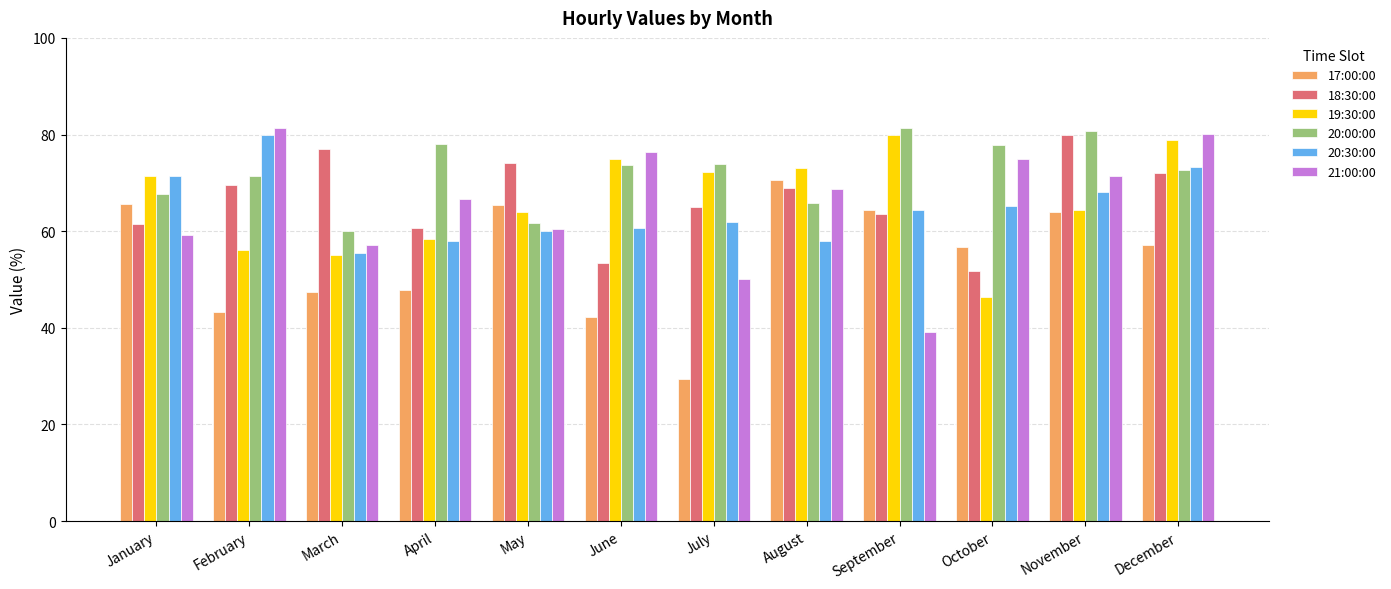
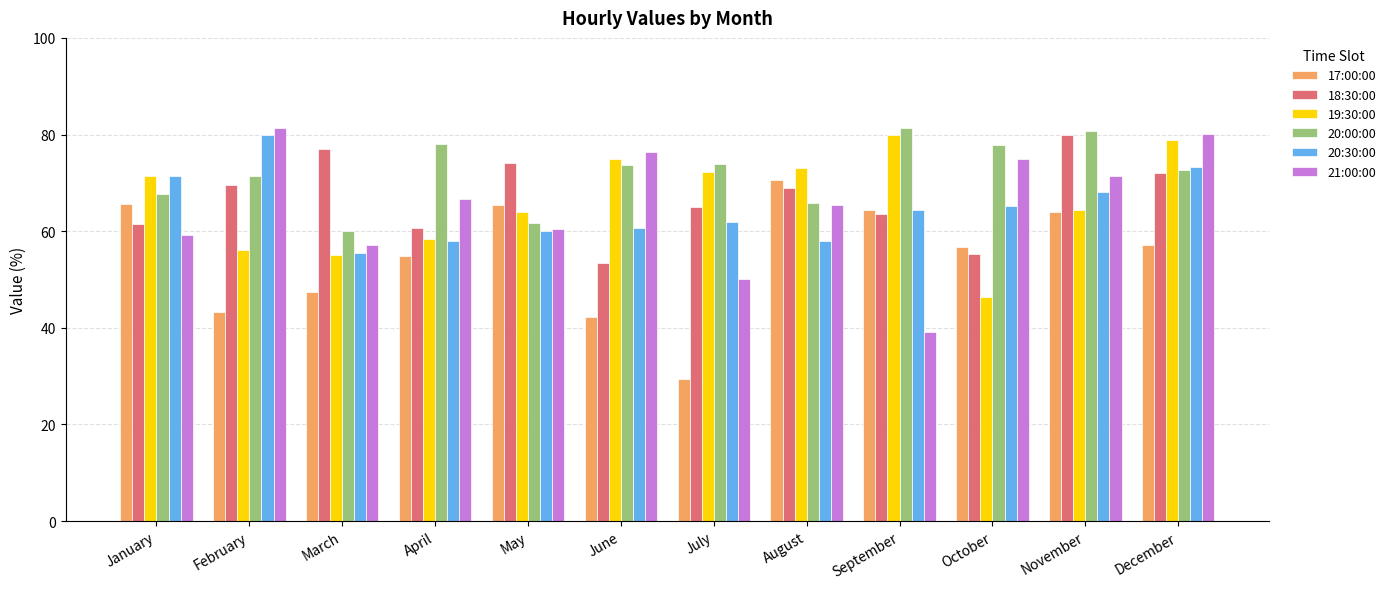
  {
    "17:00:00": {
      "January": 66,
      "February": 43,
      "March": 47,
-     "April": 48,
+     "April": 55,
      "May": 65,
      "June": 42,
      "July": 29,
      "August": 71,
      "September": 64,
      "October": 57,
      "November": 64,
      "December": 57
    },
    "18:30:00": {
      "January": 62,
      "February": 70,
      "March": 77,
      "April": 61,
      "May": 74,
      "June": 53,
      "July": 65,
      "August": 69,
      "September": 64,
-     "October": 52,
+     "October": 55,
      "November": 80,
      "December": 72
    },
    "19:30:00": {
      "January": 71,
      "February": 56,
      "March": 55,
      "April": 58,
      "May": 64,
      "June": 75,
      "July": 72,
      "August": 73,
      "September": 80,
      "October": 46,
      "November": 64,
      "December": 79
    },
    "20:00:00": {
      "January": 68,
      "February": 71,
      "March": 60,
      "April": 78,
      "May": 62,
      "June": 74,
      "July": 74,
      "August": 66,
      "September": 81,
      "October": 78,
      "November": 81,
      "December": 73
    },
    "20:30:00": {
      "January": 71,
      "February": 80,
      "March": 56,
      "April": 58,
      "May": 60,
      "June": 61,
      "July": 62,
      "August": 58,
      "September": 64,
      "October": 65,
      "November": 68,
      "December": 73
    },
    "21:00:00": {
      "January": 59,
      "February": 81,
      "March": 57,
      "April": 67,
      "May": 61,
      "June": 76,
      "July": 50,
-     "August": 69,
+     "August": 65,
      "September": 39,
      "October": 75,
      "November": 71,
      "December": 80
    }
  }
